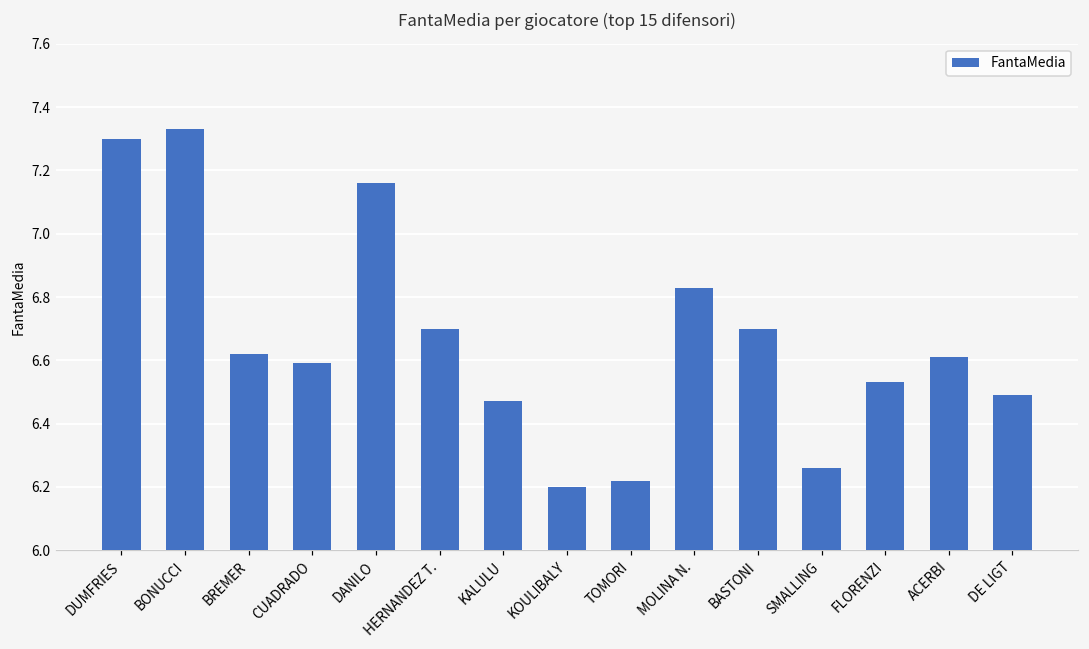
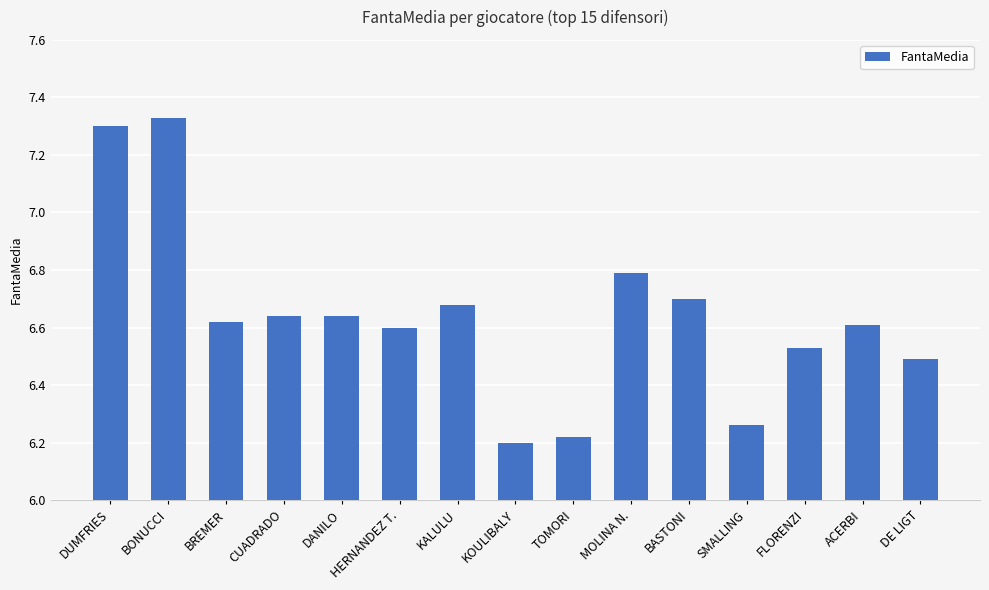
  {
    "DUMFRIES": 7.30,
    "BONUCCI": 7.33,
    "BREMER": 6.62,
-   "CUADRADO": 6.59,
-   "DANILO": 7.16,
-   "HERNANDEZ T.": 6.7,
-   "KALULU": 6.47,
+   "CUADRADO": 6.64,
+   "DANILO": 6.64,
+   "HERNANDEZ T.": 6.6,
+   "KALULU": 6.68,
    "KOULIBALY": 6.20,
    "TOMORI": 6.22,
-   "MOLINA N.": 6.83,
+   "MOLINA N.": 6.79,
    "BASTONI": 6.70,
    "SMALLING": 6.26,
    "FLORENZI": 6.53,
    "ACERBI": 6.61,
    "DE LIGT": 6.49
  }
